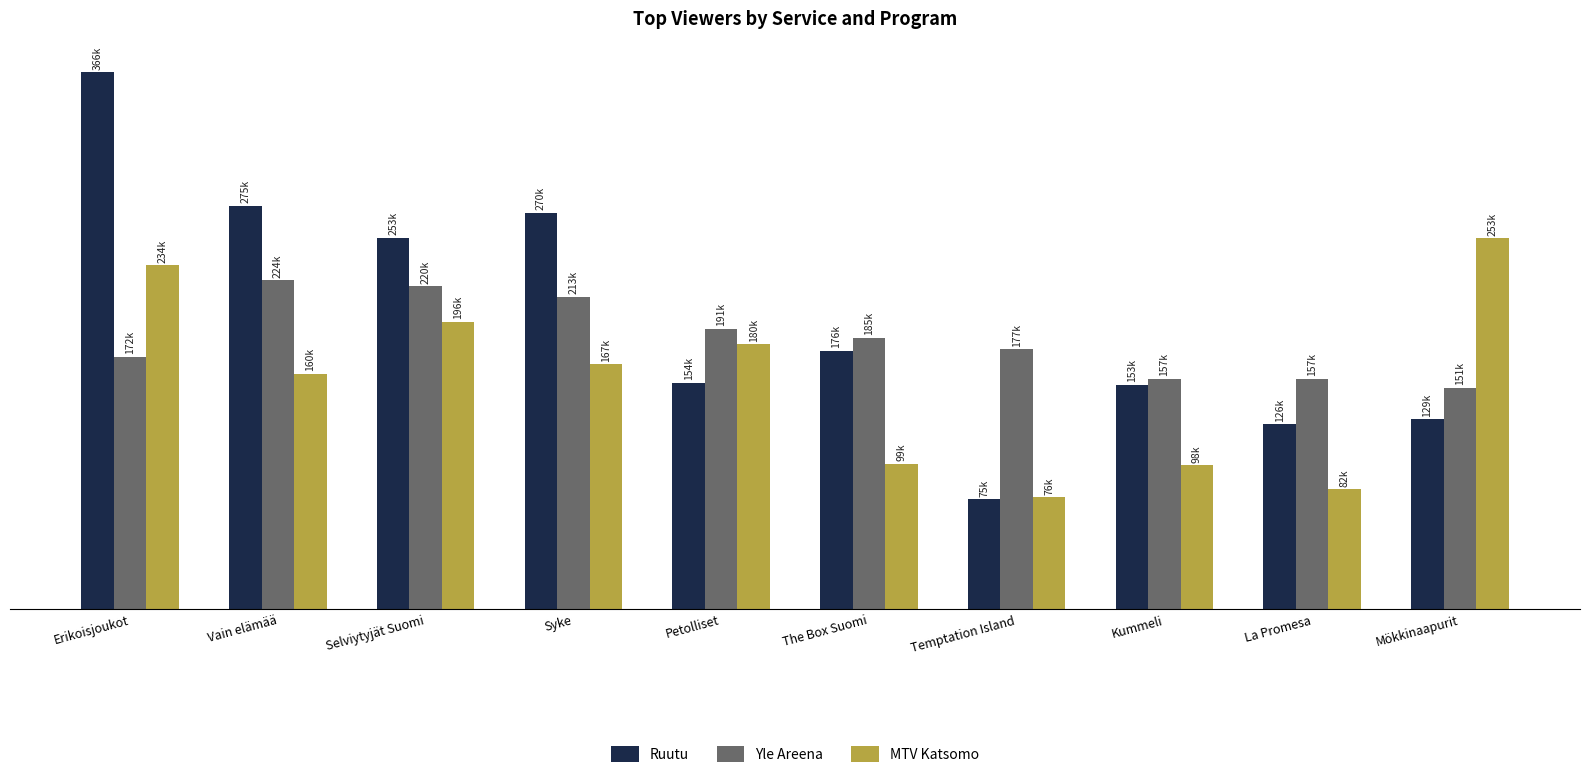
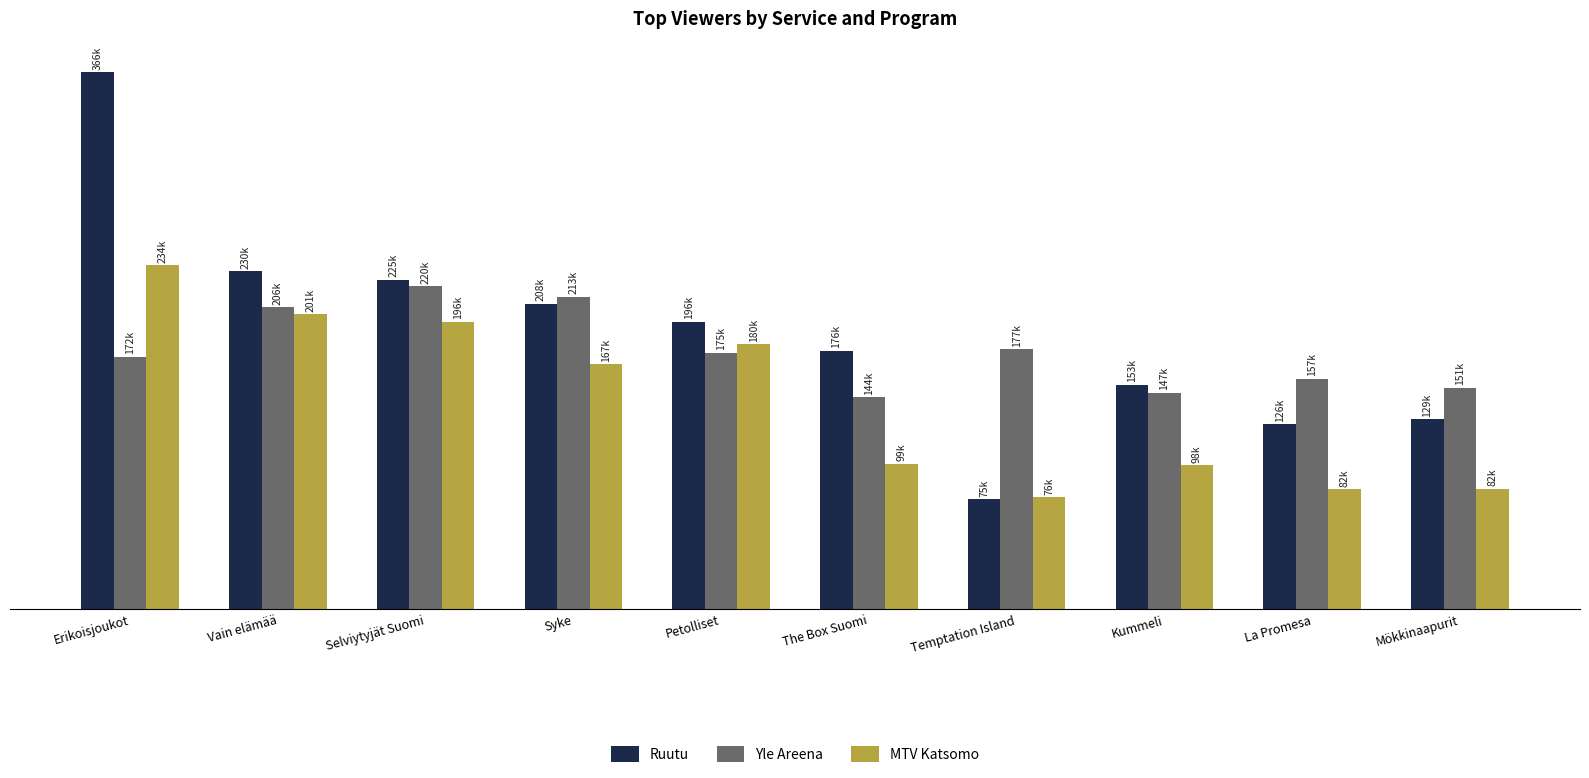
  {
    "Ruutu": {
      "Erikoisjoukot": "366k",
-     "Vain elämää": "275k",
-     "Selviytyjät Suomi": "253k",
-     "Syke": "270k",
-     "Petolliset": "154k",
+     "Vain elämää": "230k",
+     "Selviytyjät Suomi": "225k",
+     "Syke": "208k",
+     "Petolliset": "196k",
      "The Box Suomi": "176k",
      "Temptation Island": "75k",
      "Kummeli": "153k",
      "La Promesa": "126k",
      "Mökkinaapurit": "129k"
    },
    "Yle Areena": {
      "Erikoisjoukot": "172k",
-     "Vain elämää": "224k",
+     "Vain elämää": "206k",
      "Selviytyjät Suomi": "220k",
      "Syke": "213k",
-     "Petolliset": "191k",
-     "The Box Suomi": "185k",
+     "Petolliset": "175k",
+     "The Box Suomi": "144k",
      "Temptation Island": "177k",
-     "Kummeli": "157k",
+     "Kummeli": "147k",
      "La Promesa": "157k",
      "Mökkinaapurit": "151k"
    },
    "MTV Katsomo": {
      "Erikoisjoukot": "234k",
-     "Vain elämää": "160k",
+     "Vain elämää": "201k",
      "Selviytyjät Suomi": "196k",
      "Syke": "167k",
      "Petolliset": "180k",
      "The Box Suomi": "99k",
      "Temptation Island": "76k",
      "Kummeli": "98k",
      "La Promesa": "82k",
-     "Mökkinaapurit": "253k"
+     "Mökkinaapurit": "82k"
    }
  }
